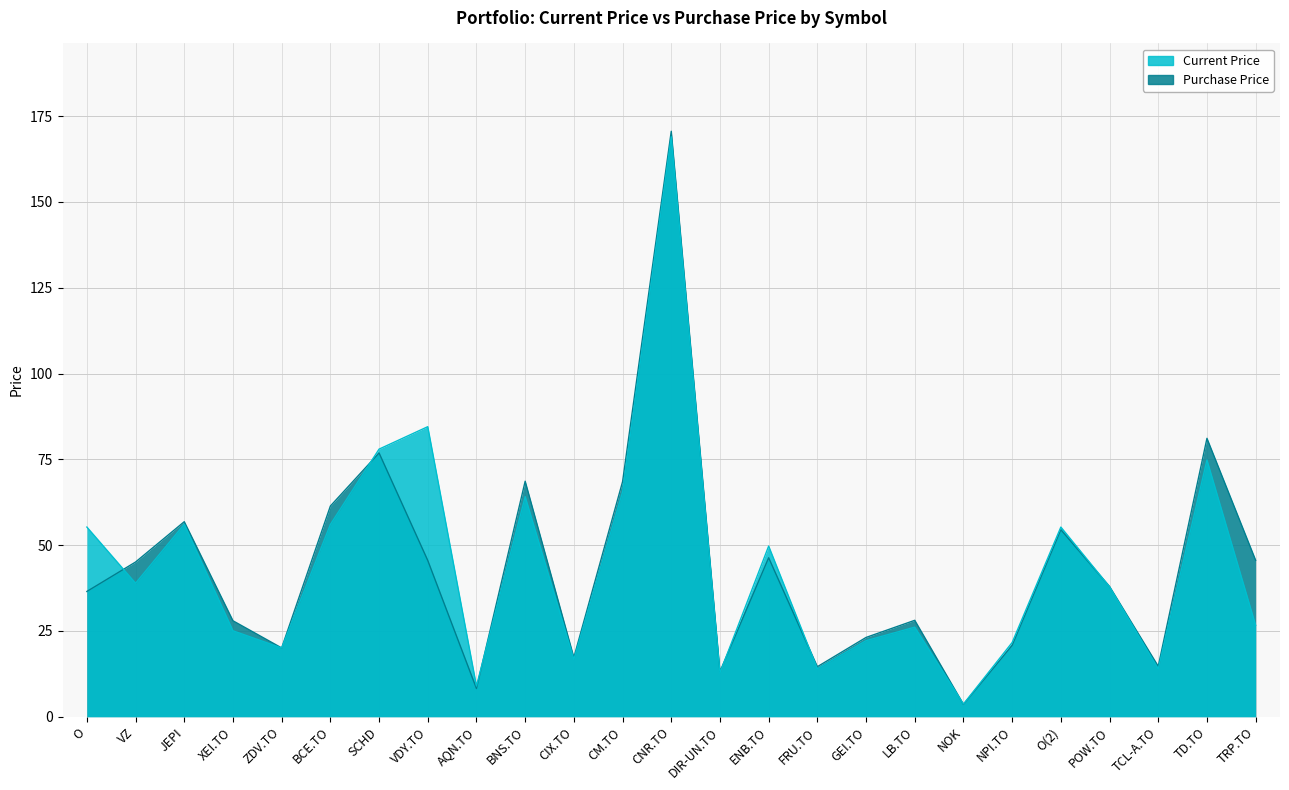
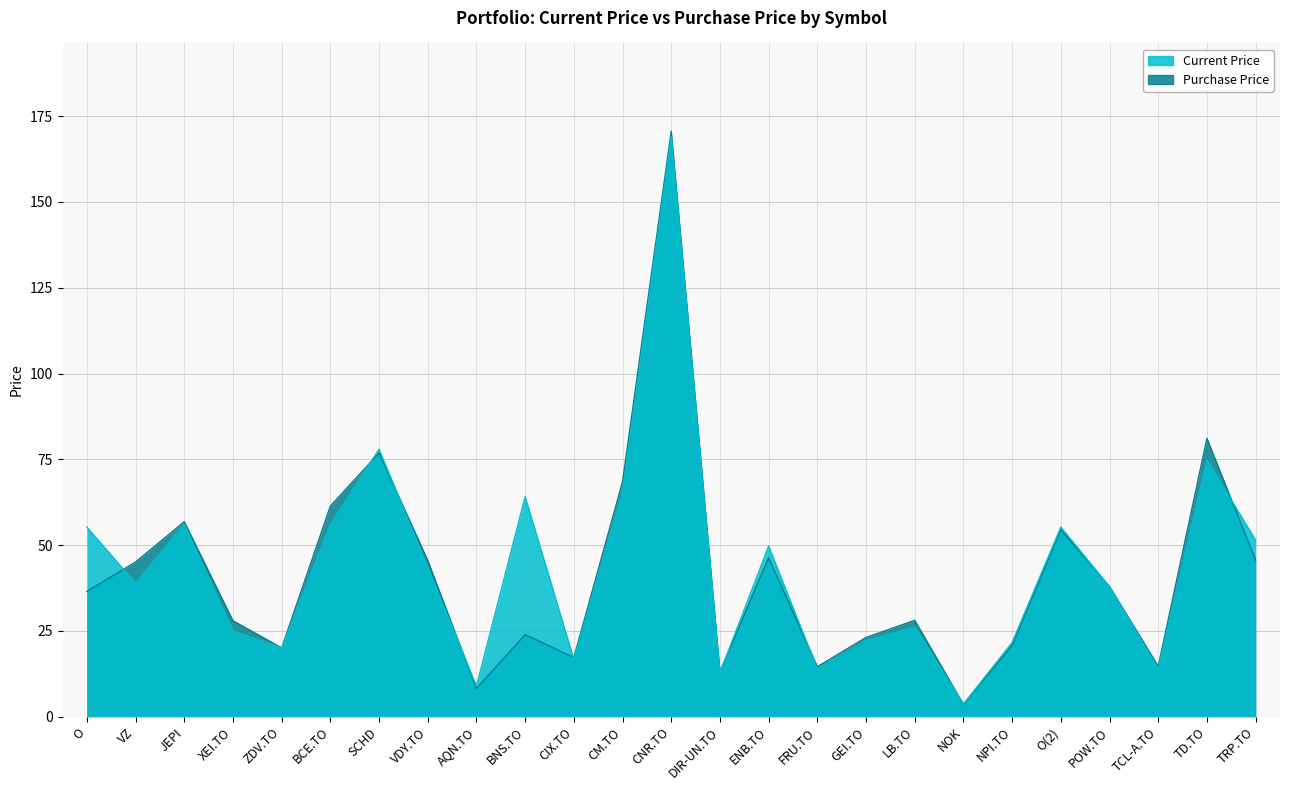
  {
    "Purchase Price": {
      "O": 37,
      "VZ": 45,
      "JEPI": 57,
      "XEI.TO": 28,
      "BCE.TO": 61,
      "SCHD": 77,
      "VDY.TO": 46,
-     "BNS.TO": 69,
+     "BNS.TO": 24,
      "CM.TO": 68,
      "CNR.TO": 171,
      "ENB.TO": 46,
      "GEI.TO": 23,
      "LB.TO": 28,
      "NPI.TO": 21,
      "O(2)": 54,
      "TCL-A.TO": 15,
      "TD.TO": 81,
      "TRP.TO": 46
    },
    "Current Price": {
      "O": 55,
      "VZ": 39,
      "JEPI": 56,
      "XEI.TO": 25,
      "BCE.TO": 56,
      "SCHD": 78,
-     "VDY.TO": 85,
+     "VDY.TO": 44,
      "BNS.TO": 64,
      "CM.TO": 66,
      "CNR.TO": 169,
      "ENB.TO": 50,
      "GEI.TO": 22,
      "LB.TO": 26,
      "NPI.TO": 22,
      "O(2)": 55,
      "TCL-A.TO": 14,
      "TD.TO": 75,
-     "TRP.TO": 27
+     "TRP.TO": 51
    }
  }
